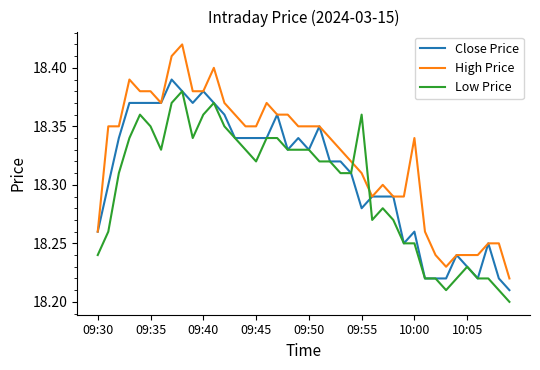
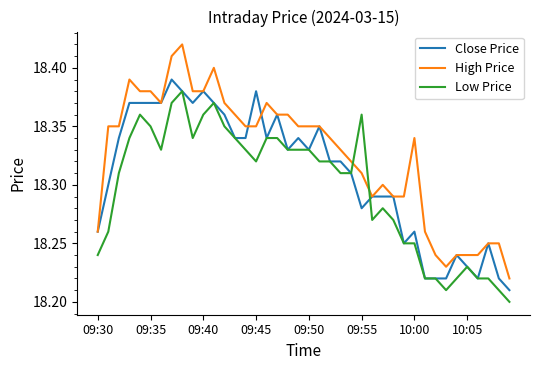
  {
    "Close Price": {
      "09:35": 18.37,
-     "09:45": 18.34,
+     "09:45": 18.38,
      "09:55": 18.28,
      "10:00": 18.26
    },
    "High Price": {
      "09:35": 18.38,
      "09:45": 18.35,
      "09:50": 18.35,
      "09:55": 18.31,
      "10:00": 18.34,
      "10:05": 18.24
    },
    "Low Price": {
      "09:30": 18.24,
      "09:35": 18.35,
      "09:40": 18.36,
      "09:45": 18.32,
      "09:55": 18.36,
      "10:00": 18.25
    }
  }
